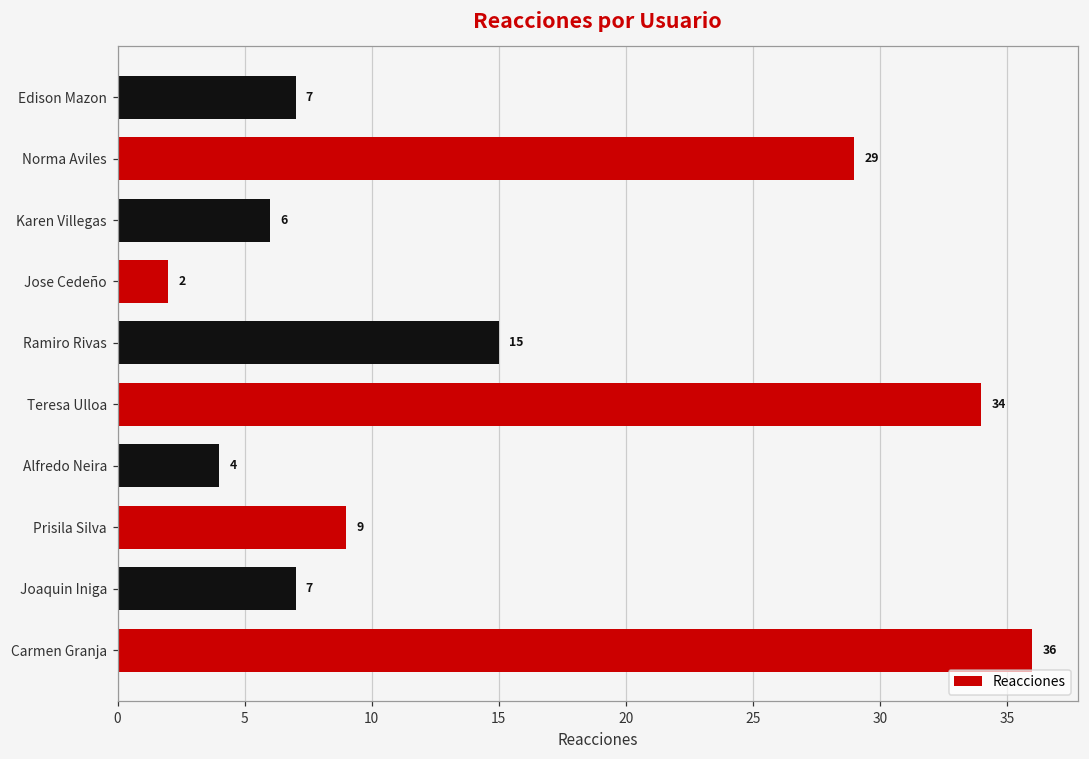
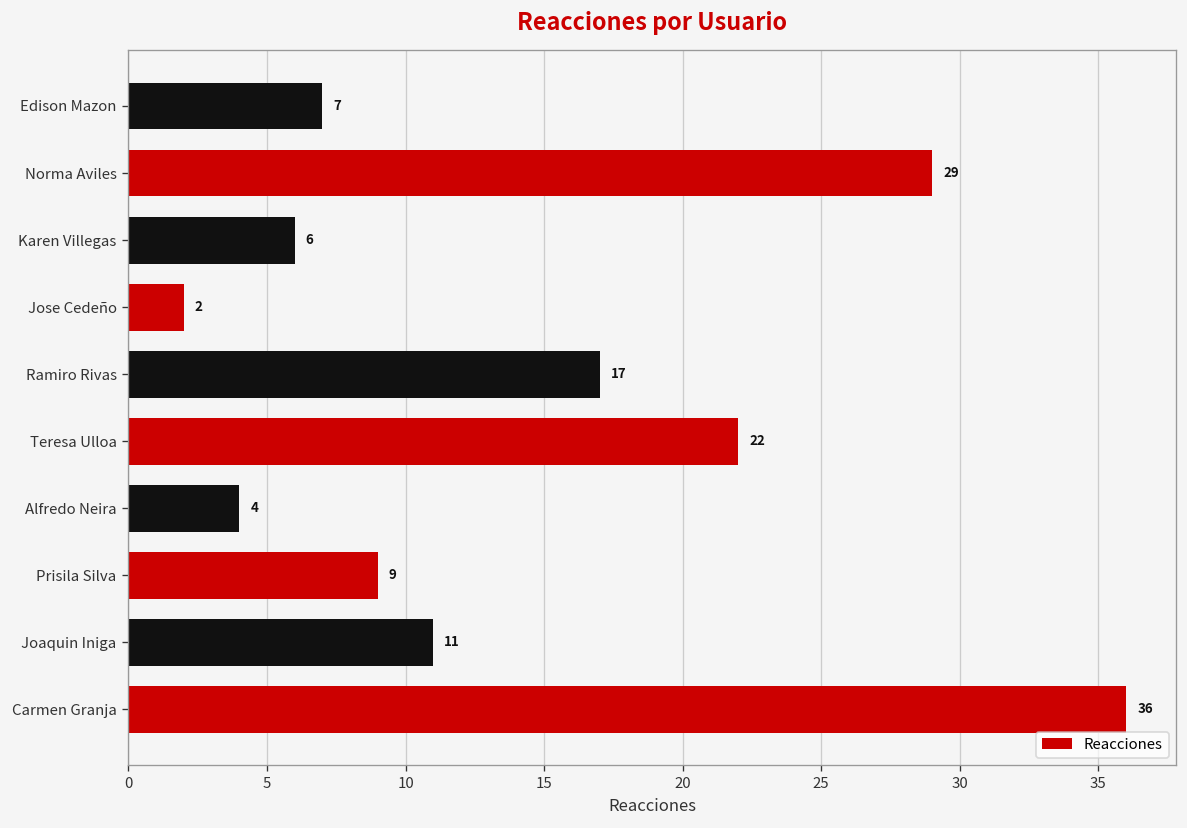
  {
    "Edison Mazon": 7,
    "Norma Aviles": 29,
    "Karen Villegas": 6,
    "Jose Cedeño": 2,
-   "Ramiro Rivas": 15,
-   "Teresa Ulloa": 34,
+   "Ramiro Rivas": 17,
+   "Teresa Ulloa": 22,
    "Alfredo Neira": 4,
    "Prisila Silva": 9,
-   "Joaquin Iniga": 7,
+   "Joaquin Iniga": 11,
    "Carmen Granja": 36
  }
